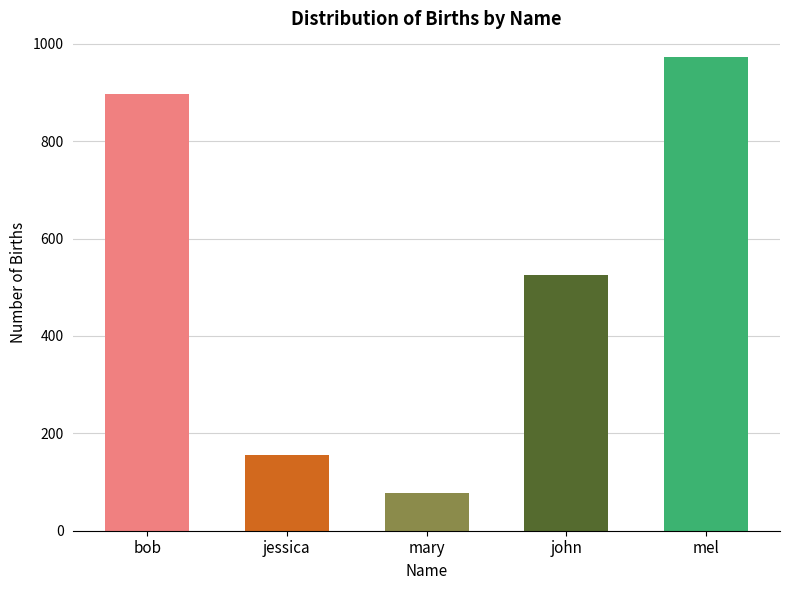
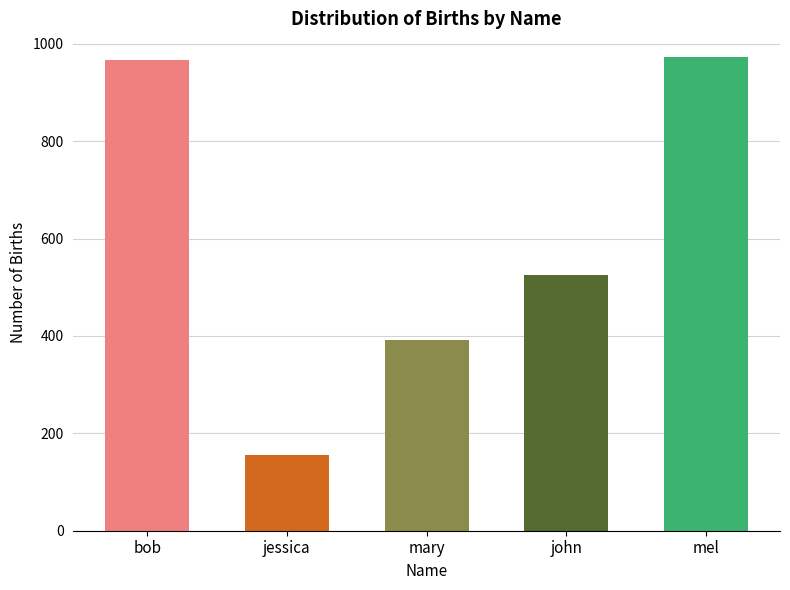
  {
-   "bob": 900,
+   "bob": 970,
    "jessica": 160,
-   "mary": 80,
+   "mary": 390,
    "john": 530,
    "mel": 970
  }
